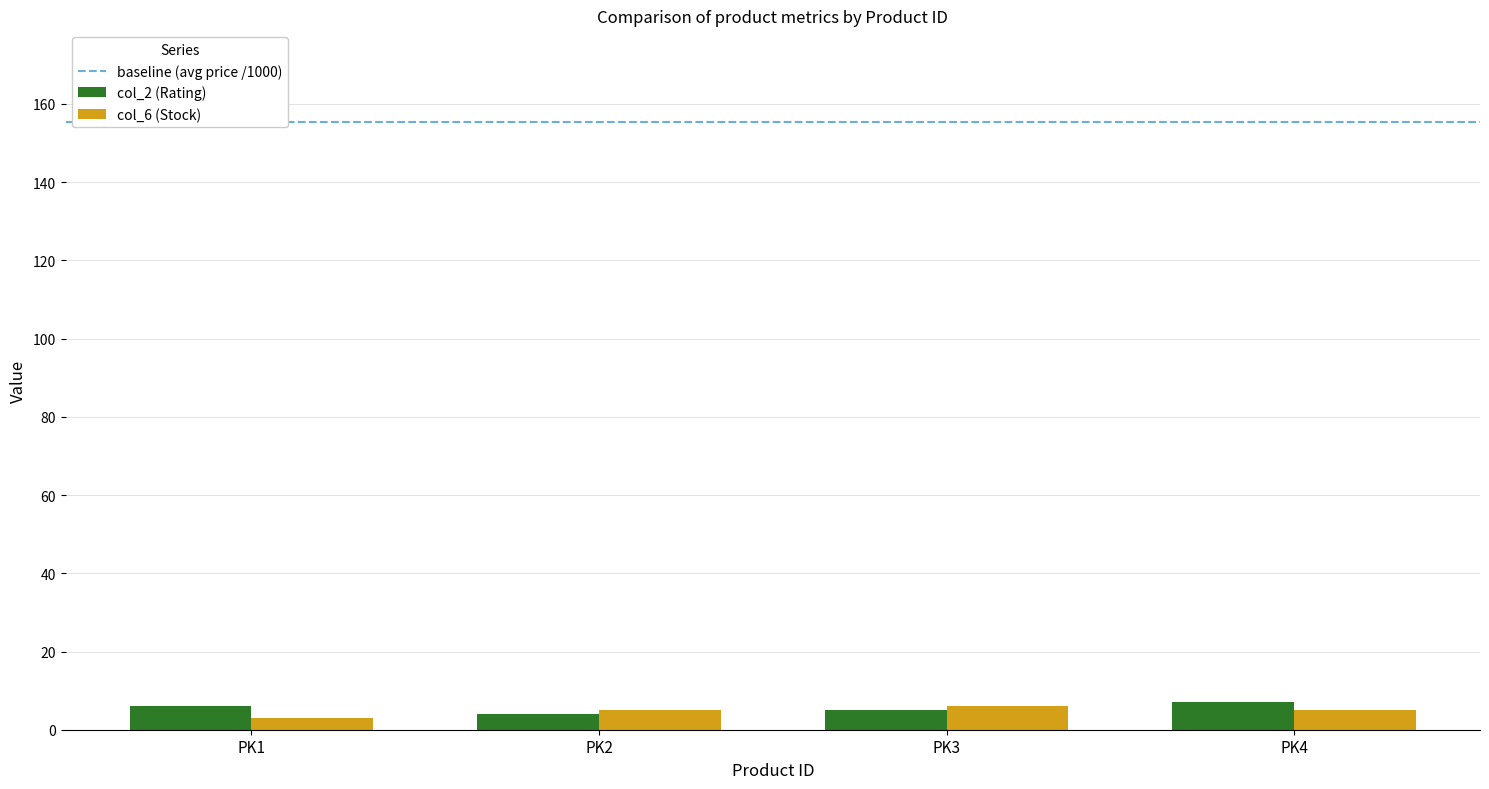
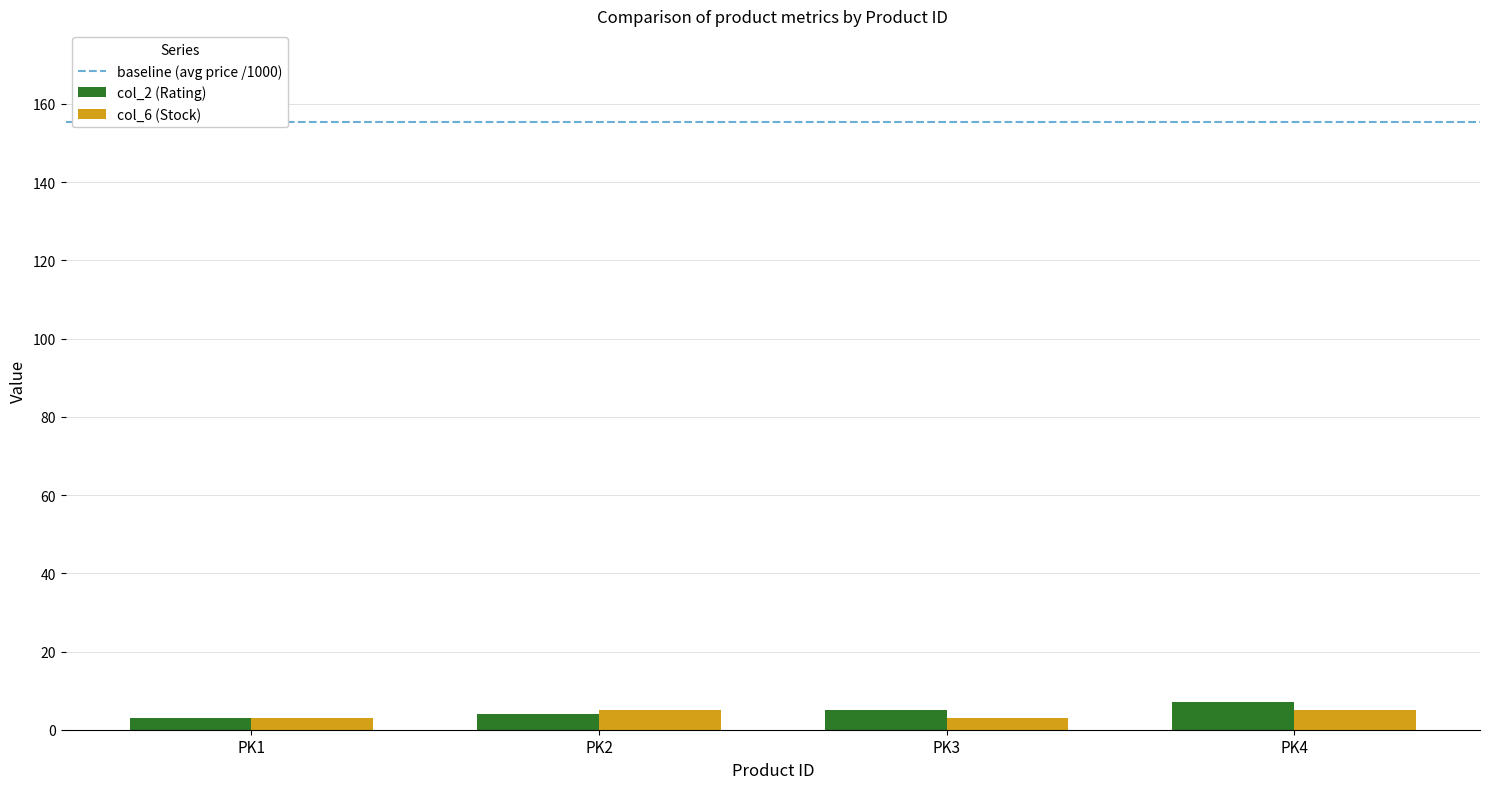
  {
    "col_2 (Rating)": {
-     "PK1": 6,
+     "PK1": 3,
      "PK2": 4,
      "PK3": 5,
      "PK4": 7
    },
    "col_6 (Stock)": {
      "PK1": 3,
      "PK2": 5,
-     "PK3": 6,
+     "PK3": 3,
      "PK4": 5
    }
  }
